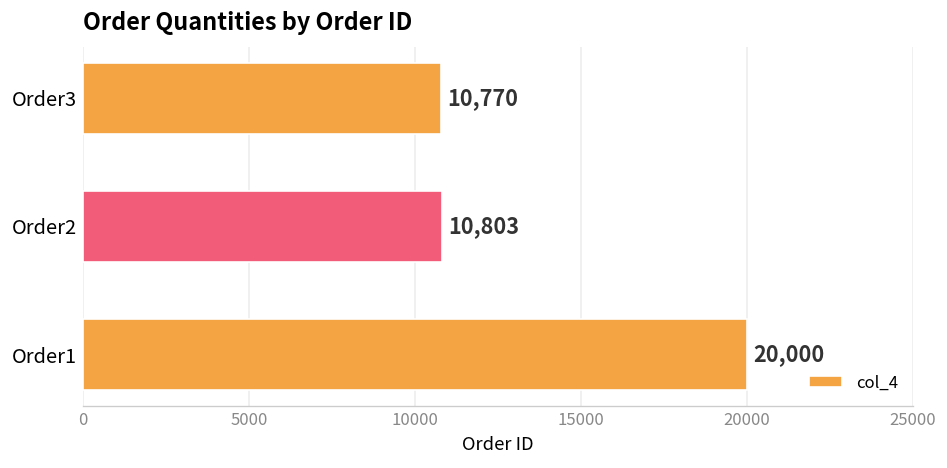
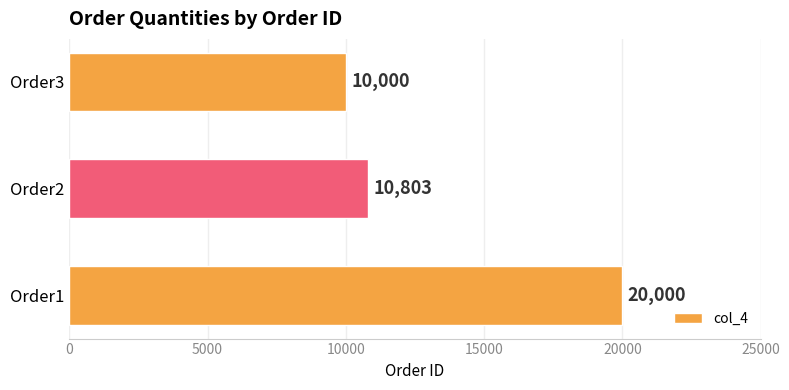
  {
-   "Order3": "10,770",
+   "Order3": "10,000",
    "Order2": "10,803",
    "Order1": "20,000"
  }
